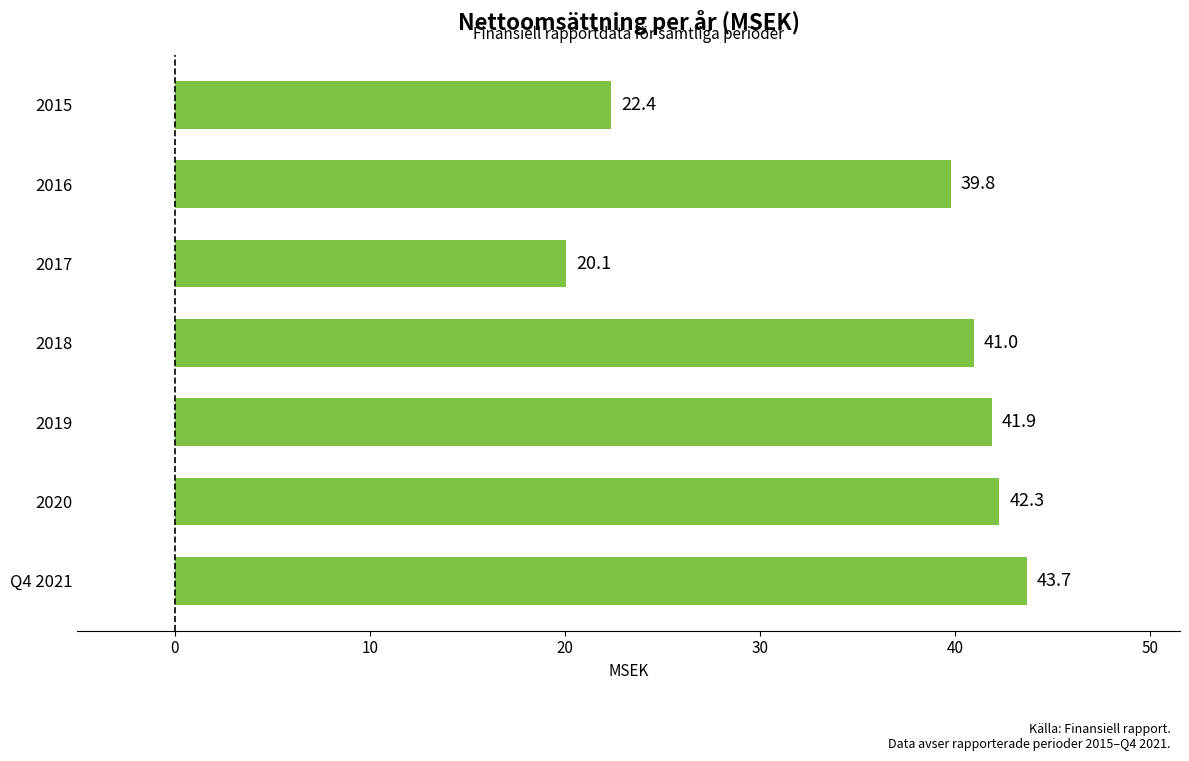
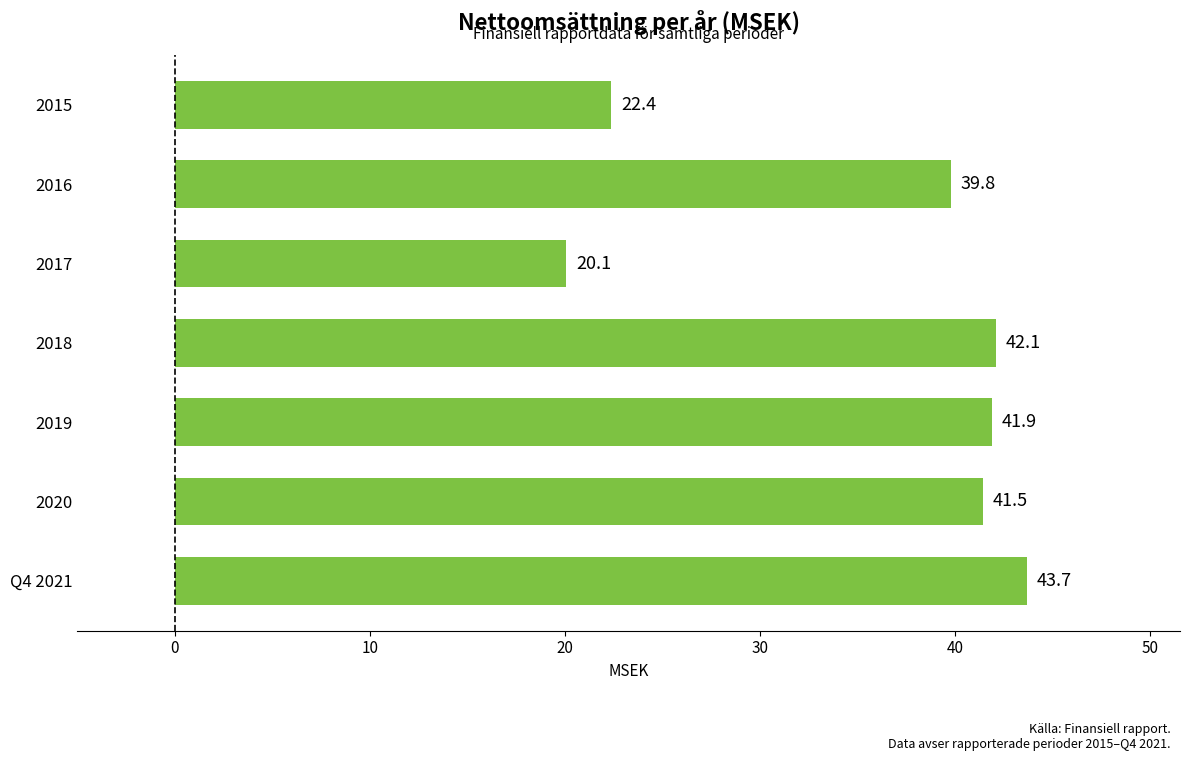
  {
    "2015": 22.4,
    "2016": 39.8,
    "2017": 20.1,
-   "2018": 41.0,
+   "2018": 42.1,
    "2019": 41.9,
-   "2020": 42.3,
+   "2020": 41.5,
    "Q4 2021": 43.7
  }
